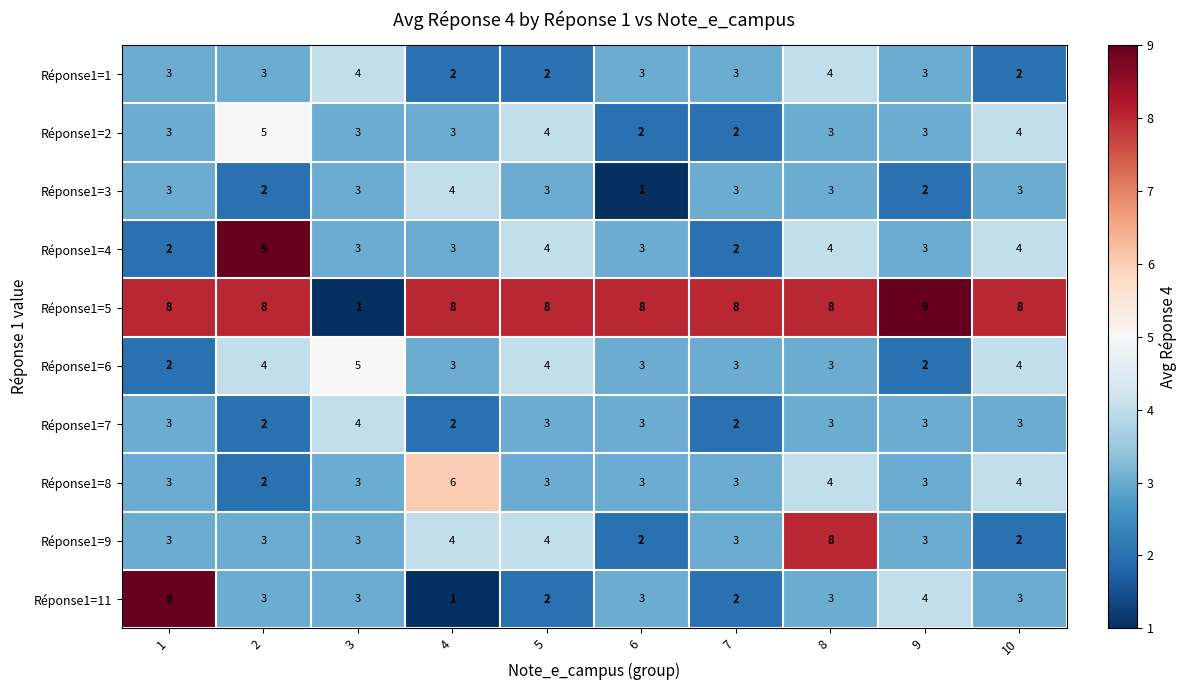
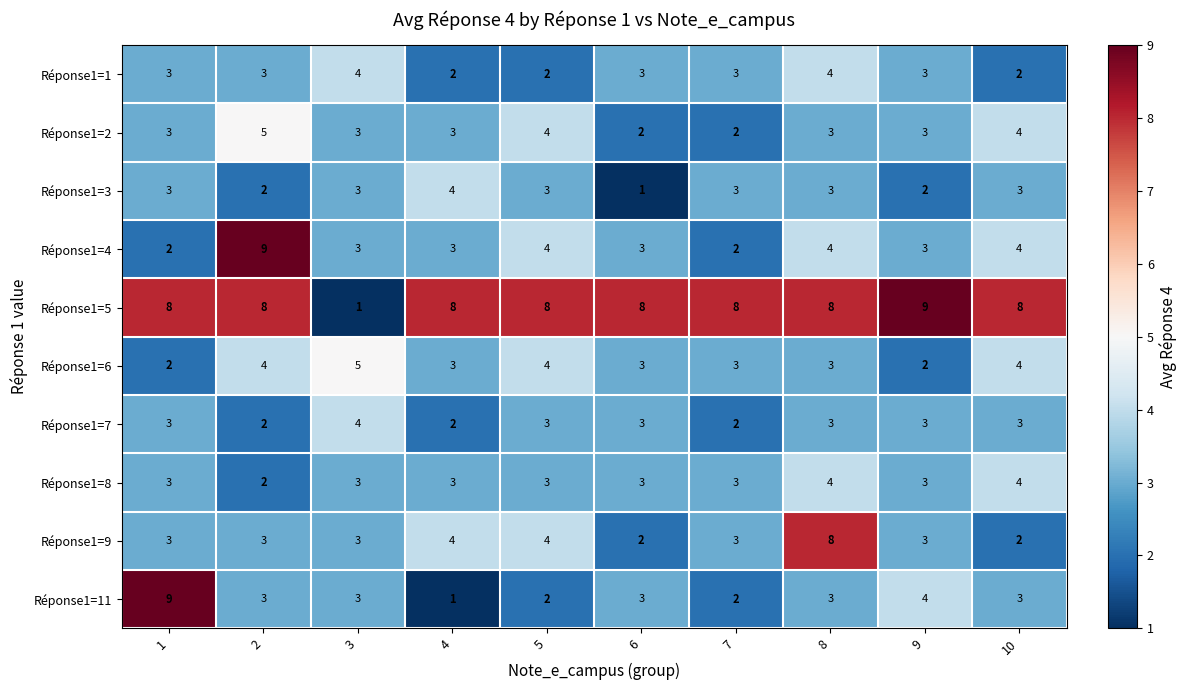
  {
    "Réponse1=1": {
      "1": 3,
      "2": 3,
      "3": 4,
      "4": 2,
      "5": 2,
      "6": 3,
      "7": 3,
      "8": 4,
      "9": 3,
      "10": 2
    },
    "Réponse1=2": {
      "1": 3,
      "2": 5,
      "3": 3,
      "4": 3,
      "5": 4,
      "6": 2,
      "7": 2,
      "8": 3,
      "9": 3,
      "10": 4
    },
    "Réponse1=3": {
      "1": 3,
      "2": 2,
      "3": 3,
      "4": 4,
      "5": 3,
      "6": 1,
      "7": 3,
      "8": 3,
      "9": 2,
      "10": 3
    },
    "Réponse1=4": {
      "1": 2,
      "2": 9,
      "3": 3,
      "4": 3,
      "5": 4,
      "6": 3,
      "7": 2,
      "8": 4,
      "9": 3,
      "10": 4
    },
    "Réponse1=5": {
      "1": 8,
      "2": 8,
      "3": 1,
      "4": 8,
      "5": 8,
      "6": 8,
      "7": 8,
      "8": 8,
      "9": 9,
      "10": 8
    },
    "Réponse1=6": {
      "1": 2,
      "2": 4,
      "3": 5,
      "4": 3,
      "5": 4,
      "6": 3,
      "7": 3,
      "8": 3,
      "9": 2,
      "10": 4
    },
    "Réponse1=7": {
      "1": 3,
      "2": 2,
      "3": 4,
      "4": 2,
      "5": 3,
      "6": 3,
      "7": 2,
      "8": 3,
      "9": 3,
      "10": 3
    },
    "Réponse1=8": {
      "1": 3,
      "2": 2,
      "3": 3,
-     "4": 6,
+     "4": 3,
      "5": 3,
      "6": 3,
      "7": 3,
      "8": 4,
      "9": 3,
      "10": 4
    },
    "Réponse1=9": {
      "1": 3,
      "2": 3,
      "3": 3,
      "4": 4,
      "5": 4,
      "6": 2,
      "7": 3,
      "8": 8,
      "9": 3,
      "10": 2
    },
    "Réponse1=11": {
      "1": 9,
      "2": 3,
      "3": 3,
      "4": 1,
      "5": 2,
      "6": 3,
      "7": 2,
      "8": 3,
      "9": 4,
      "10": 3
    }
  }
